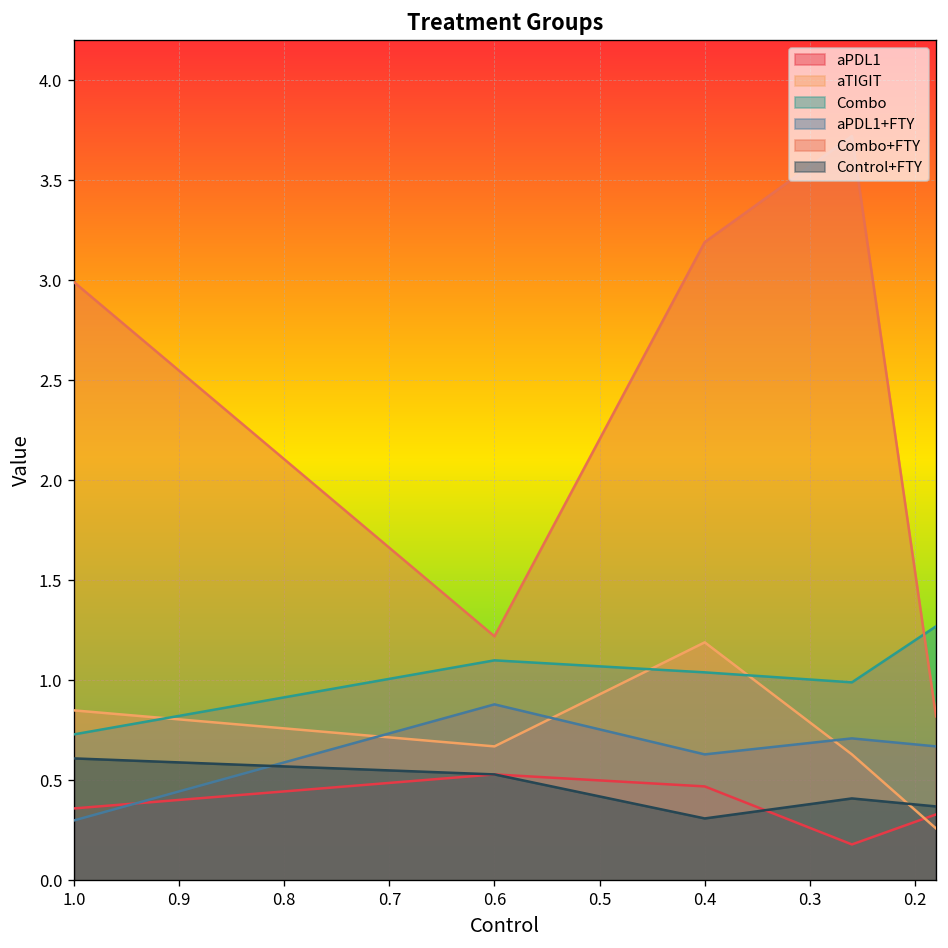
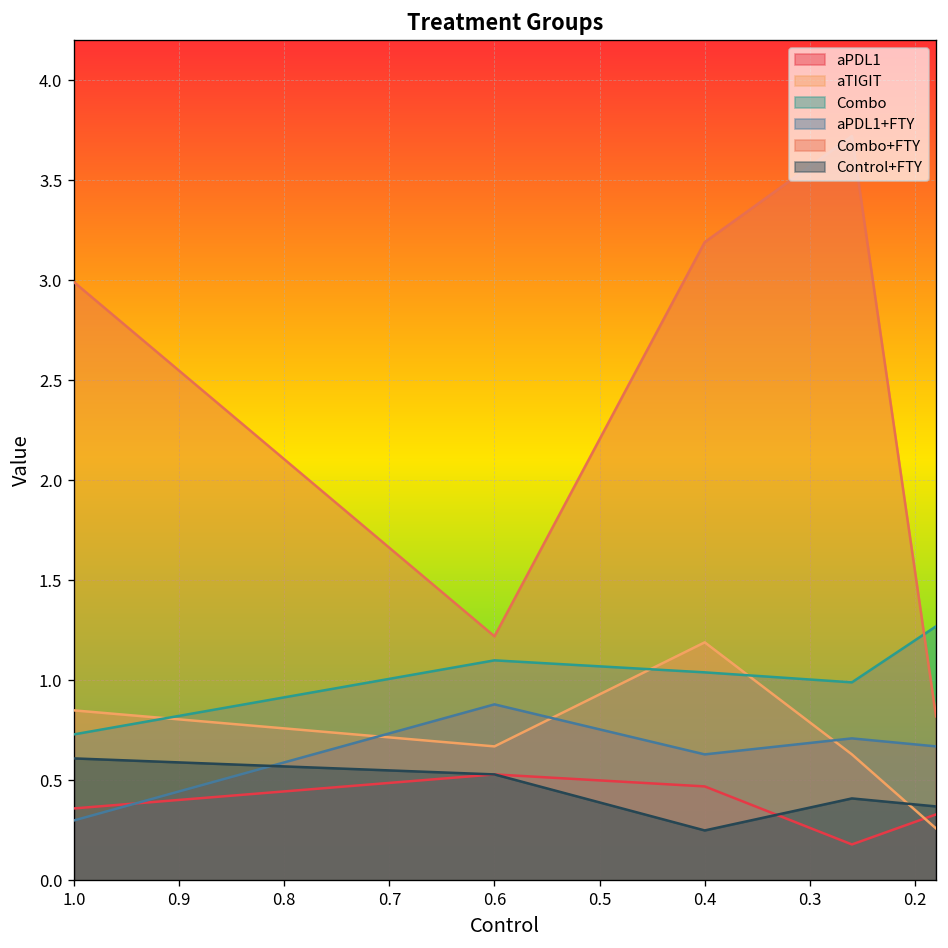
  {
    "Control+FTY": {
      "1.0": 0.61,
-     "0.4": 0.31
+     "0.4": 0.25
    }
  }
